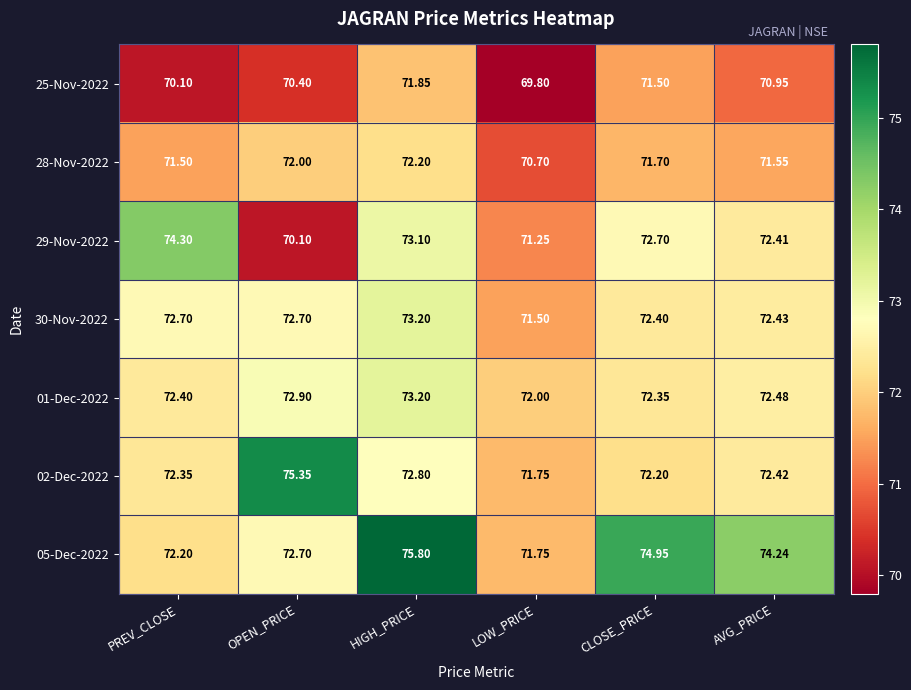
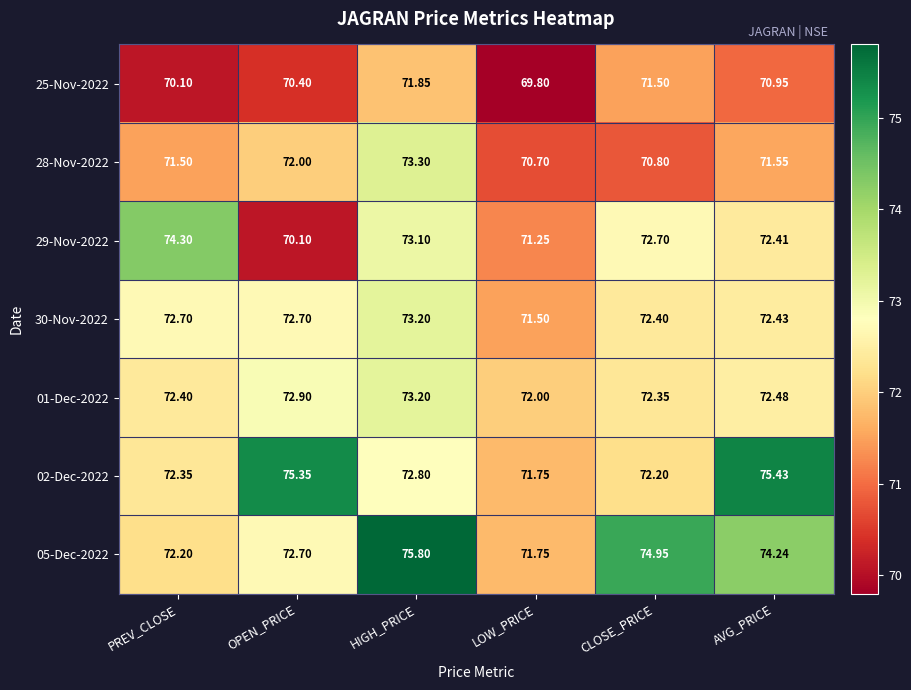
  {
    "25-Nov-2022": {
      "PREV_CLOSE": 70.10,
      "OPEN_PRICE": 70.40,
      "HIGH_PRICE": 71.85,
      "LOW_PRICE": 69.80,
      "CLOSE_PRICE": 71.50,
      "AVG_PRICE": 70.95
    },
    "28-Nov-2022": {
      "PREV_CLOSE": 71.50,
      "OPEN_PRICE": 72.00,
-     "HIGH_PRICE": 72.20,
+     "HIGH_PRICE": 73.30,
      "LOW_PRICE": 70.70,
-     "CLOSE_PRICE": 71.70,
+     "CLOSE_PRICE": 70.80,
      "AVG_PRICE": 71.55
    },
    "29-Nov-2022": {
      "PREV_CLOSE": 74.30,
      "OPEN_PRICE": 70.10,
      "HIGH_PRICE": 73.10,
      "LOW_PRICE": 71.25,
      "CLOSE_PRICE": 72.70,
      "AVG_PRICE": 72.41
    },
    "30-Nov-2022": {
      "PREV_CLOSE": 72.70,
      "OPEN_PRICE": 72.70,
      "HIGH_PRICE": 73.20,
      "LOW_PRICE": 71.50,
      "CLOSE_PRICE": 72.40,
      "AVG_PRICE": 72.43
    },
    "01-Dec-2022": {
      "PREV_CLOSE": 72.40,
      "OPEN_PRICE": 72.90,
      "HIGH_PRICE": 73.20,
      "LOW_PRICE": 72.00,
      "CLOSE_PRICE": 72.35,
      "AVG_PRICE": 72.48
    },
    "02-Dec-2022": {
      "PREV_CLOSE": 72.35,
      "OPEN_PRICE": 75.35,
      "HIGH_PRICE": 72.80,
      "LOW_PRICE": 71.75,
      "CLOSE_PRICE": 72.20,
-     "AVG_PRICE": 72.42
+     "AVG_PRICE": 75.43
    },
    "05-Dec-2022": {
      "PREV_CLOSE": 72.20,
      "OPEN_PRICE": 72.70,
      "HIGH_PRICE": 75.80,
      "LOW_PRICE": 71.75,
      "CLOSE_PRICE": 74.95,
      "AVG_PRICE": 74.24
    }
  }
